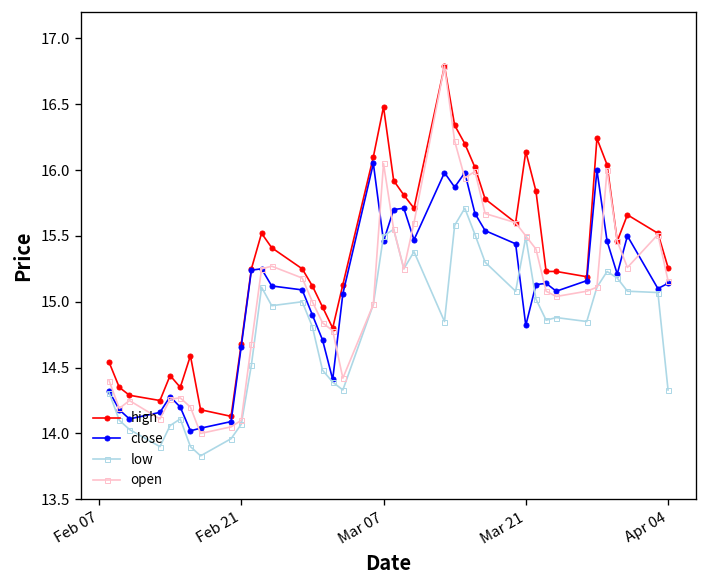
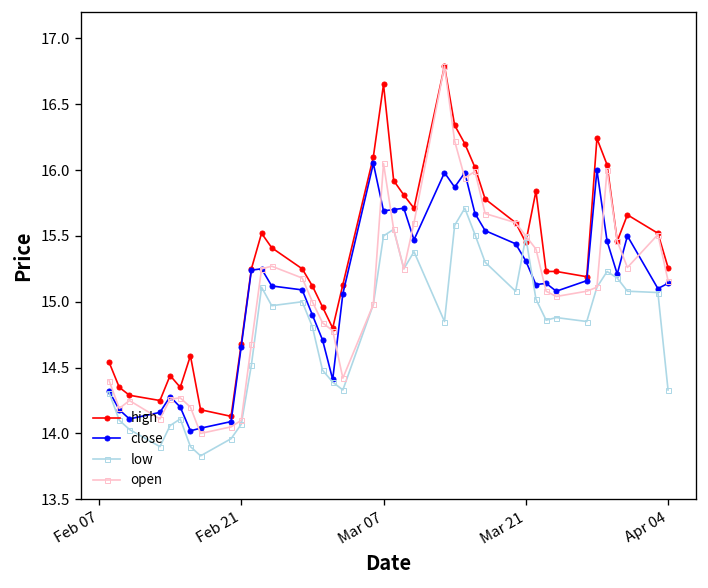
  {
    "high": {
-     "Mar 07": 16.48,
-     "Mar 21": 16.14,
+     "Mar 07": 16.65,
+     "Mar 21": 15.45,
      "Apr 04": 15.26
    },
    "close": {
-     "Mar 07": 15.46,
-     "Mar 21": 14.82
+     "Mar 07": 15.69,
+     "Mar 21": 15.31
    },
    "low": {
      "Feb 21": 14.07,
      "Mar 07": 15.50,
      "Apr 04": 14.33
    },
    "open": {
      "Feb 21": 14.10,
      "Mar 07": 16.05
    }
  }
